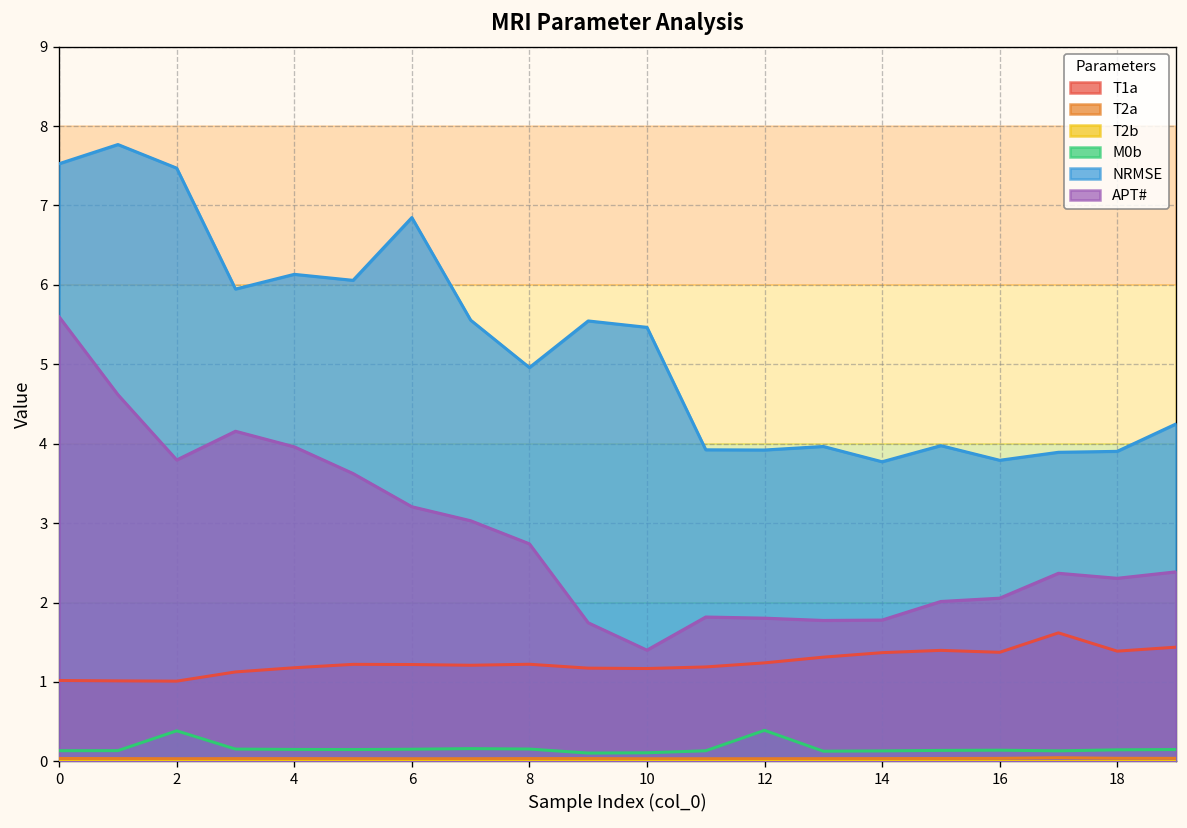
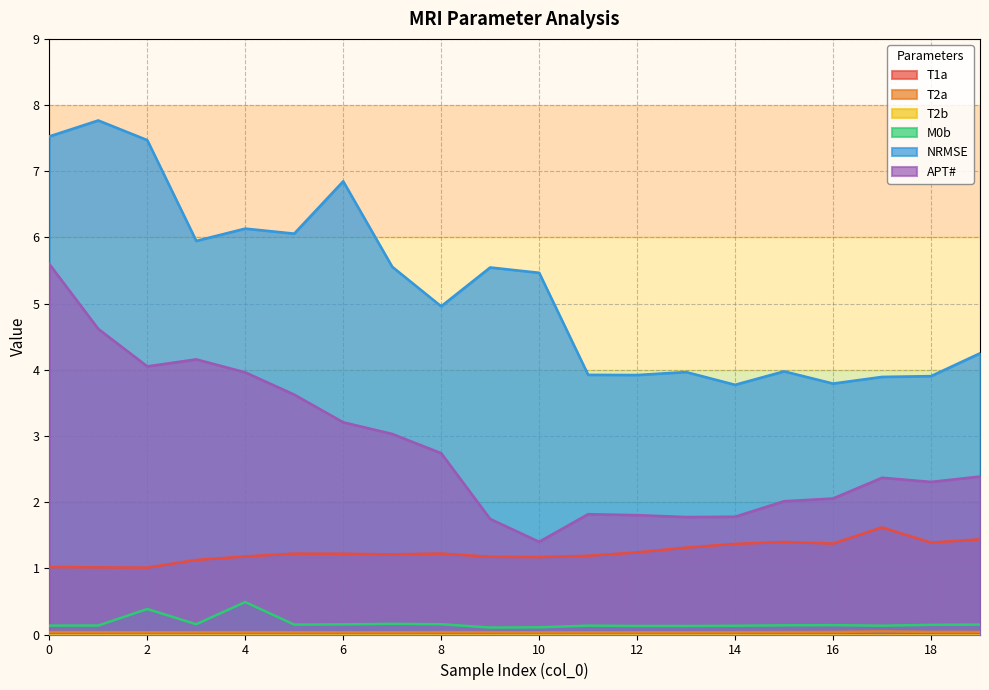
  {
    "T2b": {
      "18": 0.0
    },
    "M0b": {
      "0": 0.1,
      "2": 0.4,
-     "4": 0.2,
+     "4": 0.5,
      "6": 0.2,
      "8": 0.2,
      "10": 0.1,
-     "12": 0.4,
+     "12": 0.1,
      "14": 0.1,
      "16": 0.1,
      "18": 0.1
    },
    "NRMSE": {
      "0": 7.5,
      "2": 7.5,
      "4": 6.1,
      "6": 6.8,
      "8": 5.0,
      "10": 5.5,
      "12": 3.9,
      "14": 3.8,
      "16": 3.8,
      "18": 3.9
    },
    "APT#": {
      "0": 5.6,
-     "2": 3.8,
+     "2": 4.1,
      "4": 4.0,
      "6": 3.2,
      "8": 2.7,
      "10": 1.4,
      "12": 1.8,
      "14": 1.8,
      "16": 2.1,
      "18": 2.3
    }
  }
